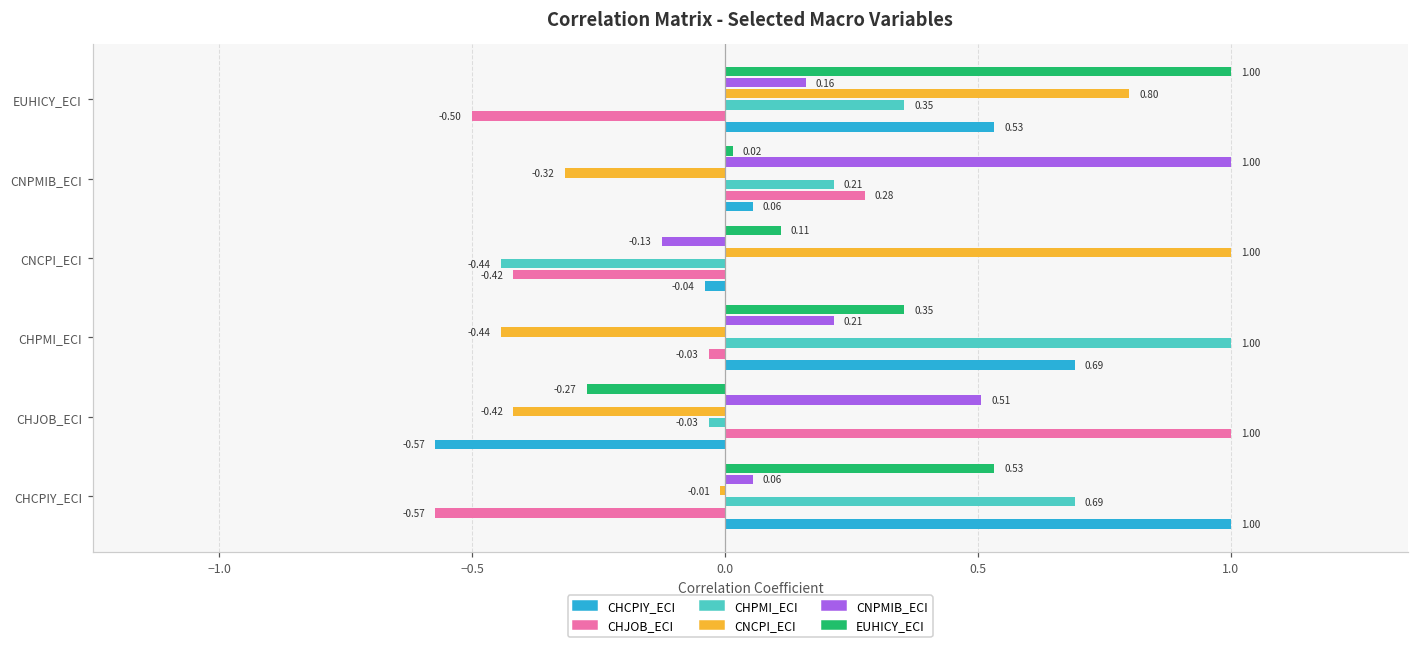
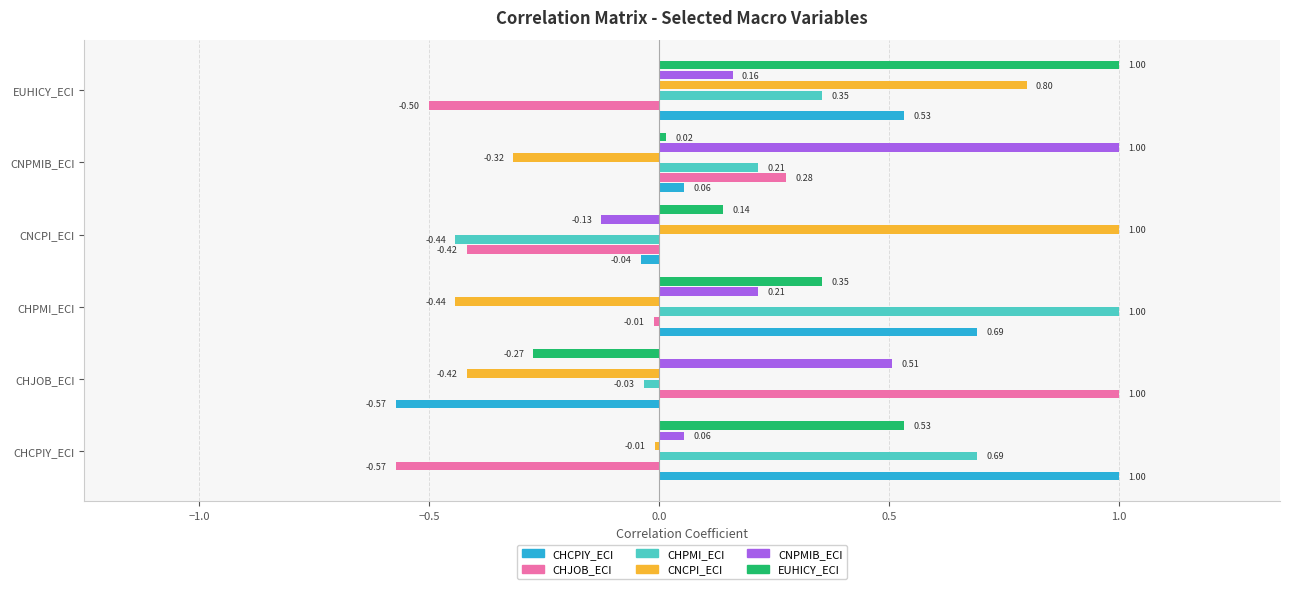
  {
    "CHJOB_ECI": {
      "EUHICY_ECI": -0.50,
      "CNPMIB_ECI": 0.28,
      "CNCPI_ECI": -0.42,
-     "CHPMI_ECI": -0.03,
+     "CHPMI_ECI": -0.01,
      "CHJOB_ECI": 1.00,
      "CHCPIY_ECI": -0.57
    },
    "CNCPI_ECI": {
      "EUHICY_ECI": 0.80,
      "CNPMIB_ECI": -0.32,
      "CNCPI_ECI": 1.00,
      "CHPMI_ECI": -0.44,
      "CHJOB_ECI": -0.42,
      "CHCPIY_ECI": -0.01
    },
    "CNPMIB_ECI": {
      "EUHICY_ECI": 0.16,
      "CNPMIB_ECI": 1.00,
      "CNCPI_ECI": -0.13,
      "CHPMI_ECI": 0.21,
      "CHJOB_ECI": 0.51,
      "CHCPIY_ECI": 0.06
    },
    "EUHICY_ECI": {
      "EUHICY_ECI": 1.00,
      "CNPMIB_ECI": 0.02,
-     "CNCPI_ECI": 0.11,
+     "CNCPI_ECI": 0.14,
      "CHPMI_ECI": 0.35,
      "CHJOB_ECI": -0.27,
      "CHCPIY_ECI": 0.53
    }
  }
